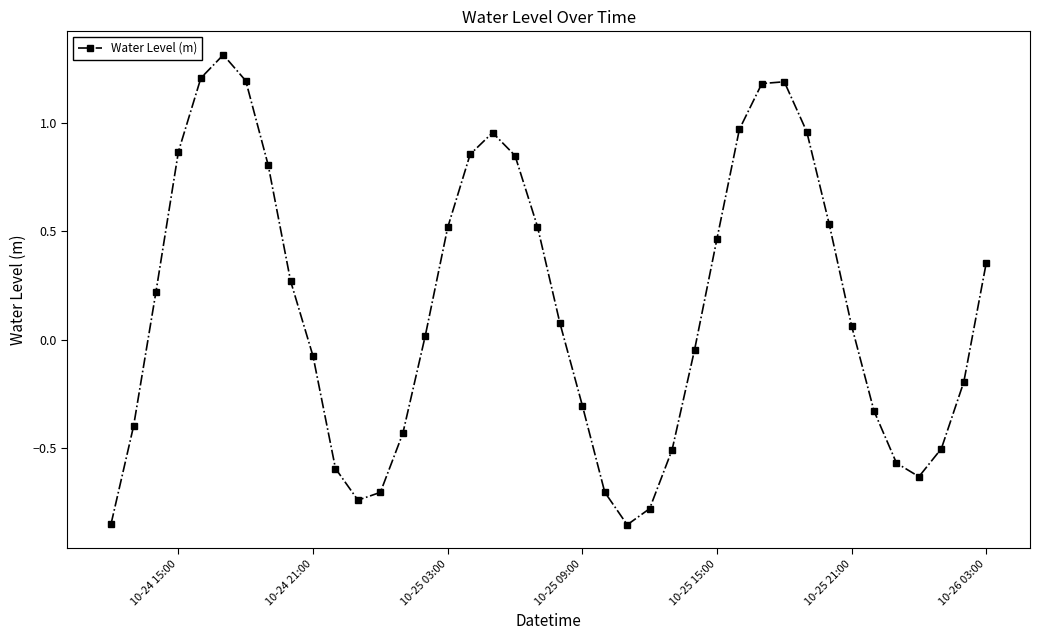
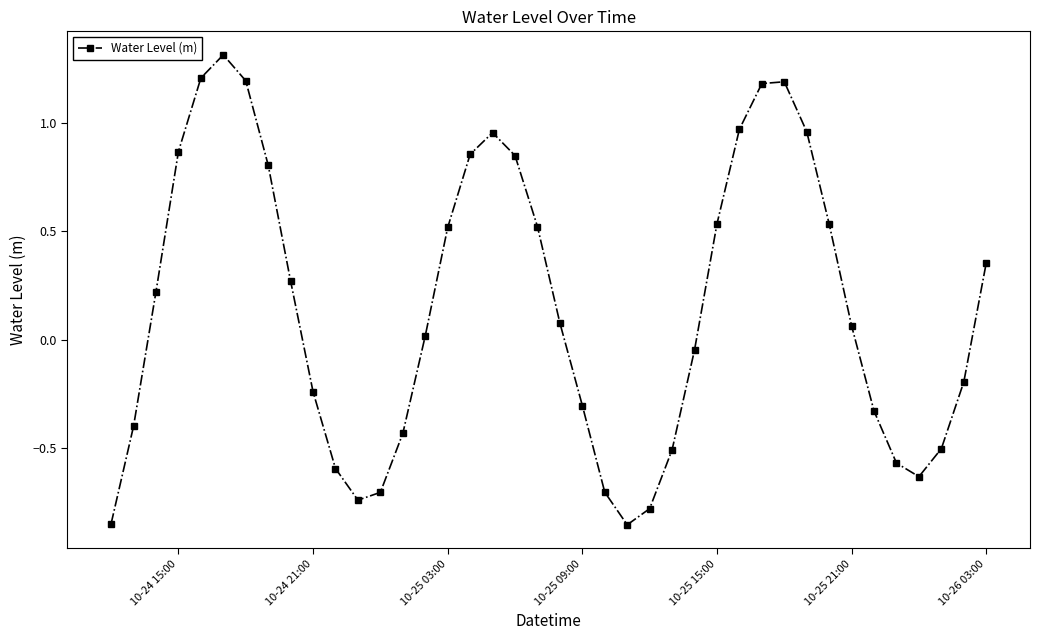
  {
    "10-24 15:00": 0.87,
-   "10-24 21:00": -0.08,
+   "10-24 21:00": -0.24,
    "10-25 03:00": 0.52,
    "10-25 09:00": -0.30,
-   "10-25 15:00": 0.47,
+   "10-25 15:00": 0.53,
    "10-25 21:00": 0.07,
    "10-26 03:00": 0.36
  }
